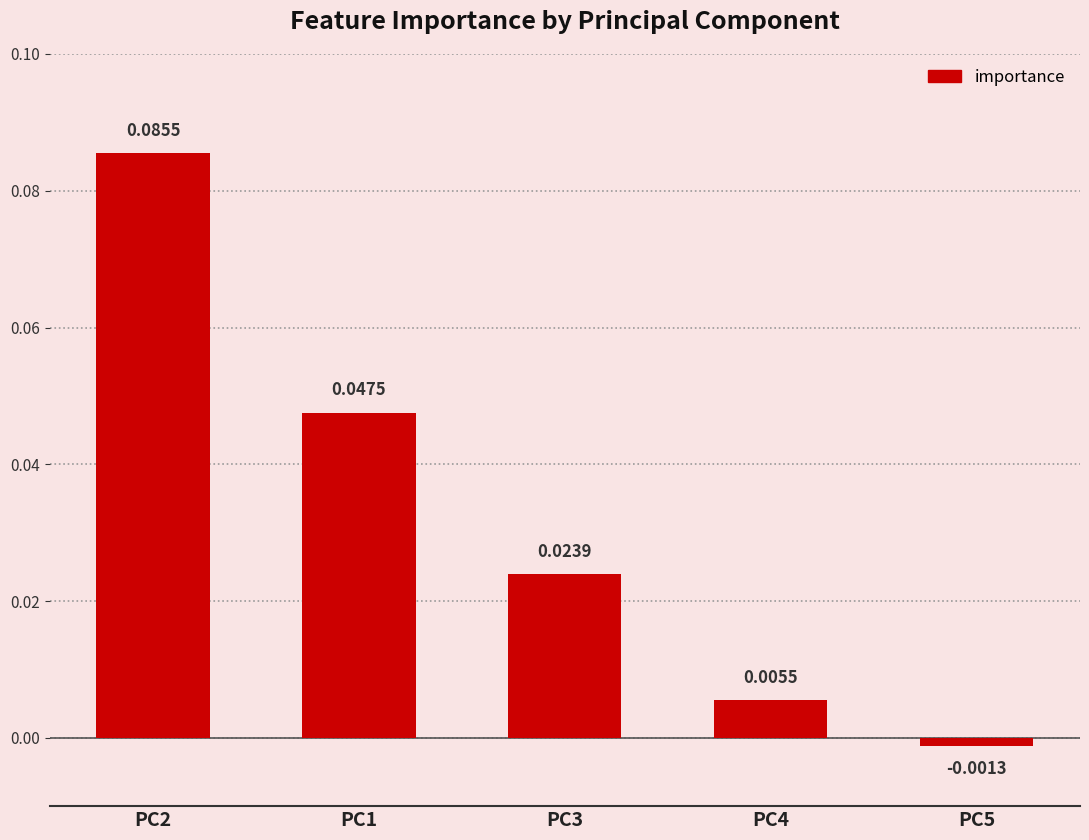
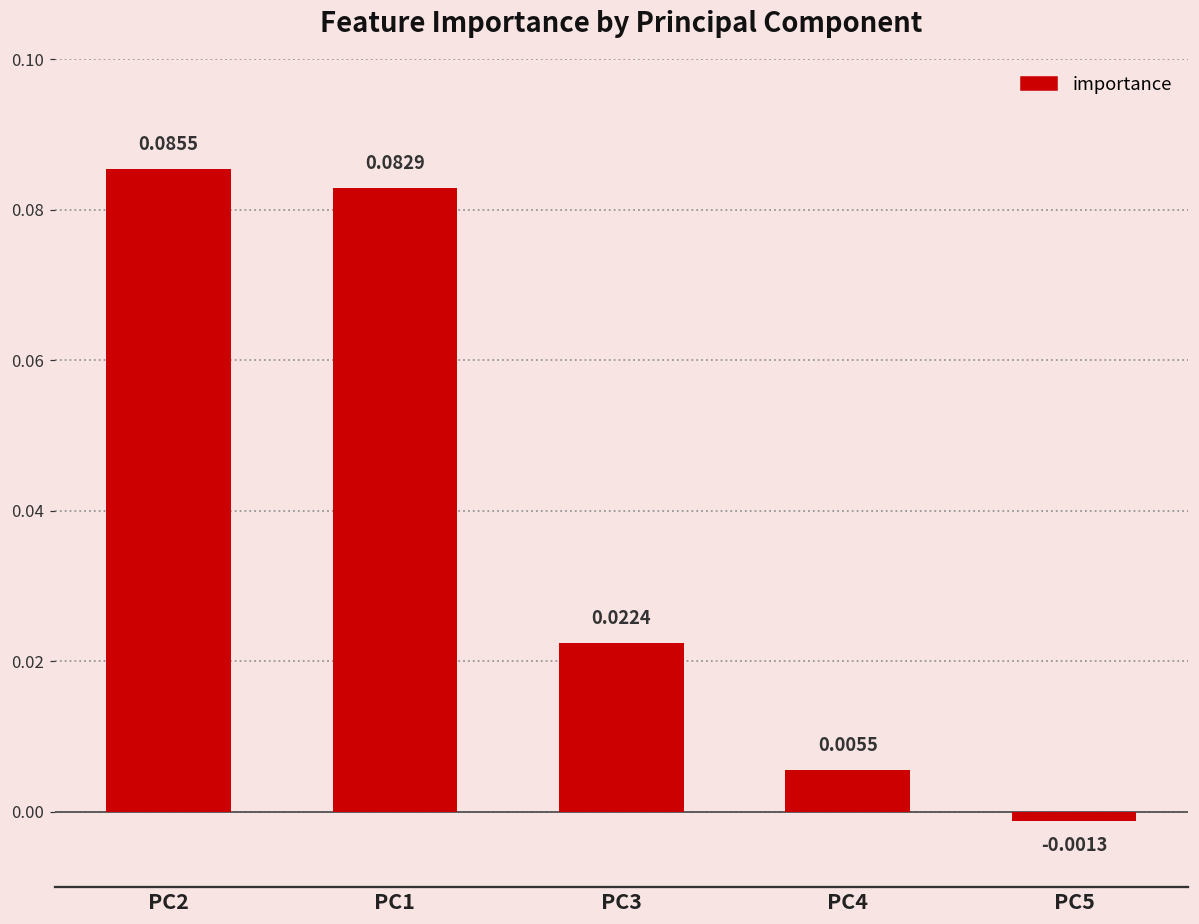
  {
    "PC2": 0.0855,
-   "PC1": 0.0475,
-   "PC3": 0.0239,
+   "PC1": 0.0829,
+   "PC3": 0.0224,
    "PC4": 0.0055,
    "PC5": -0.0013
  }
